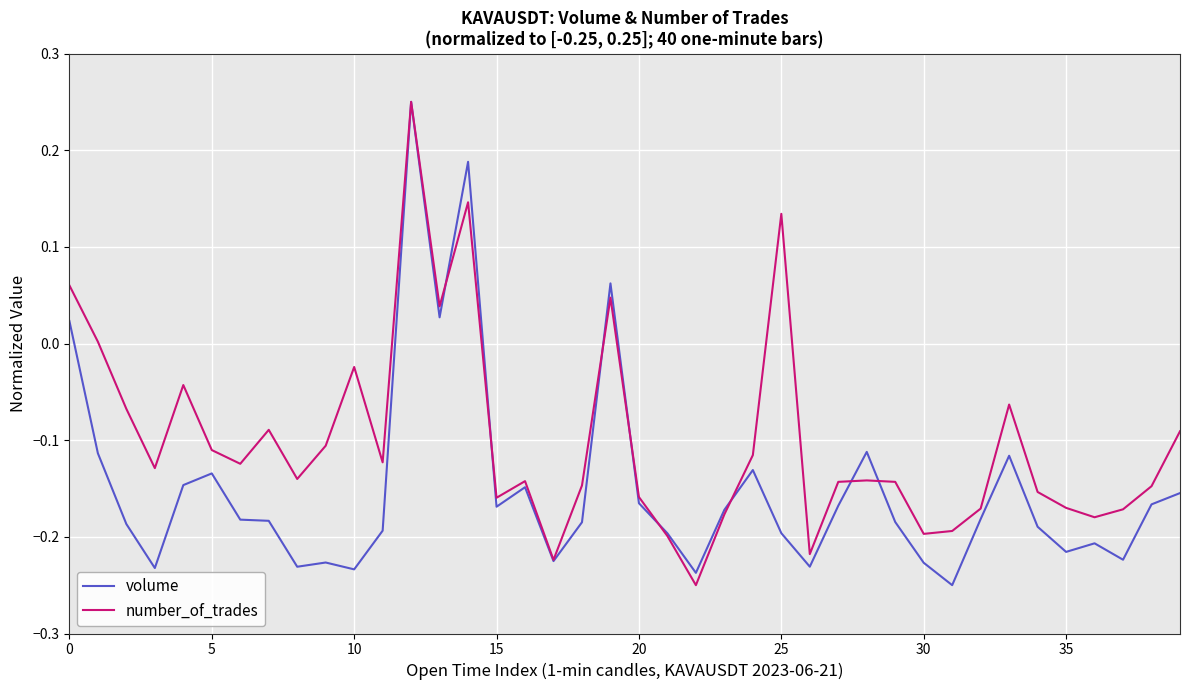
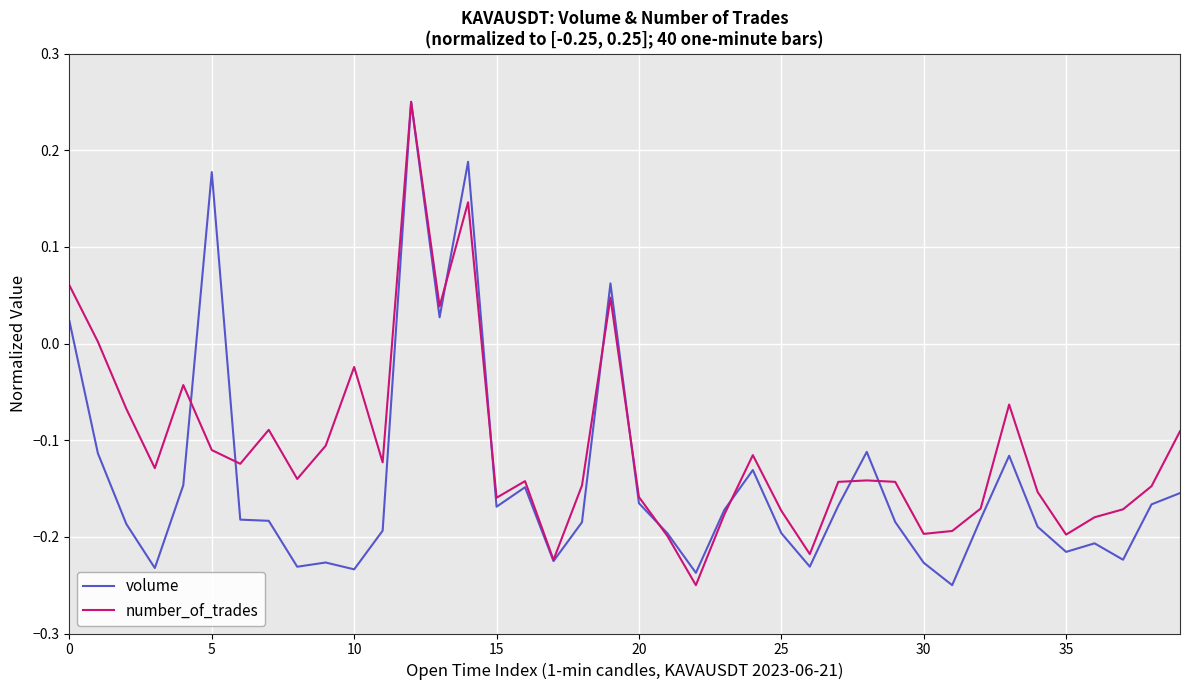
  {
    "volume": {
      "0": 0.02,
-     "5": -0.13,
+     "5": 0.18,
      "10": -0.23,
      "15": -0.17,
      "20": -0.17,
      "25": -0.20,
      "30": -0.23,
      "35": -0.22
    },
    "number_of_trades": {
      "0": 0.06,
      "5": -0.11,
      "10": -0.02,
      "15": -0.16,
      "20": -0.16,
-     "25": 0.13,
+     "25": -0.17,
      "30": -0.20,
-     "35": -0.17
+     "35": -0.20
    }
  }
